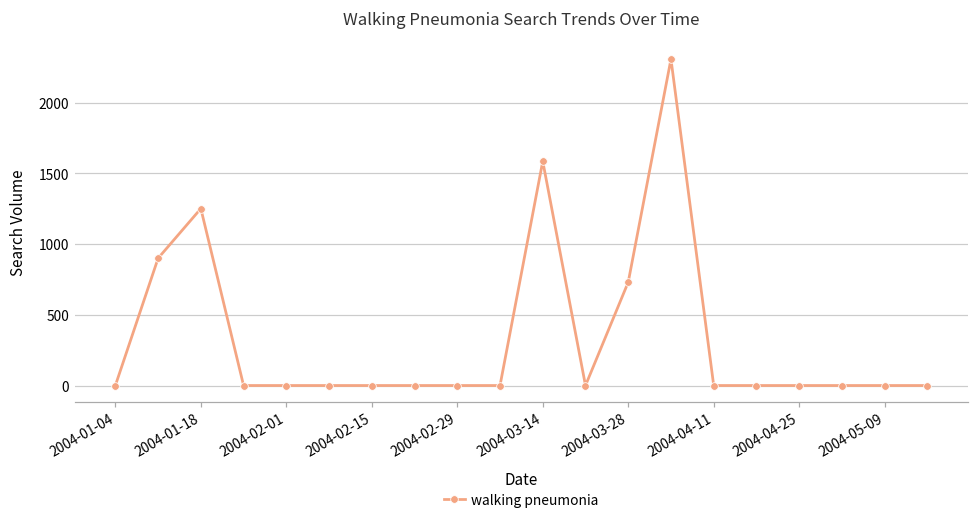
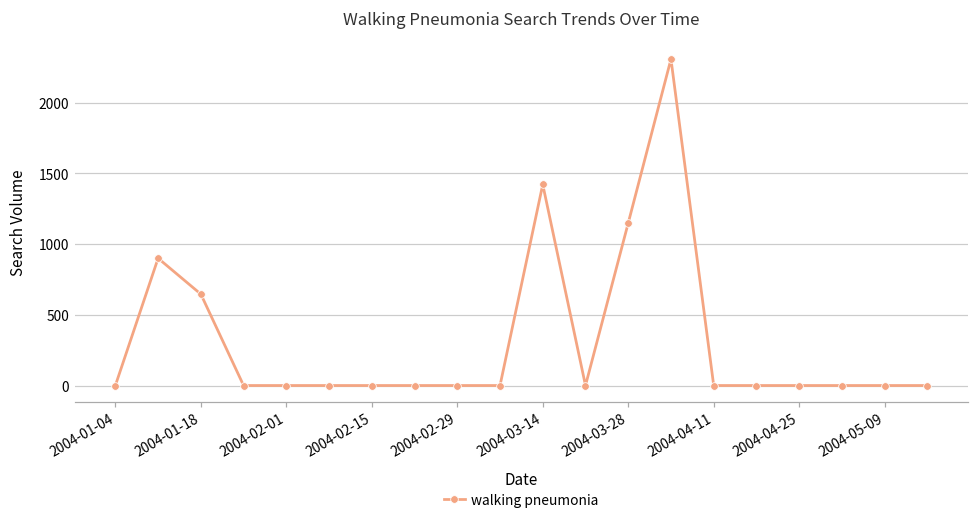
  {
    "2004-01-04": 0,
-   "2004-01-18": 1250,
+   "2004-01-18": 650,
    "2004-02-01": 0,
    "2004-02-15": 0,
    "2004-02-29": 0,
-   "2004-03-14": 1590,
-   "2004-03-28": 730,
+   "2004-03-14": 1420,
+   "2004-03-28": 1150,
    "2004-04-11": 0,
    "2004-04-25": 0,
    "2004-05-09": 0
  }
